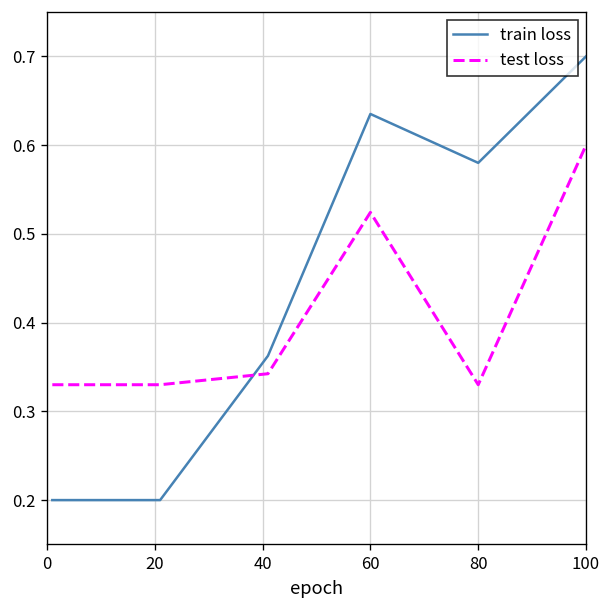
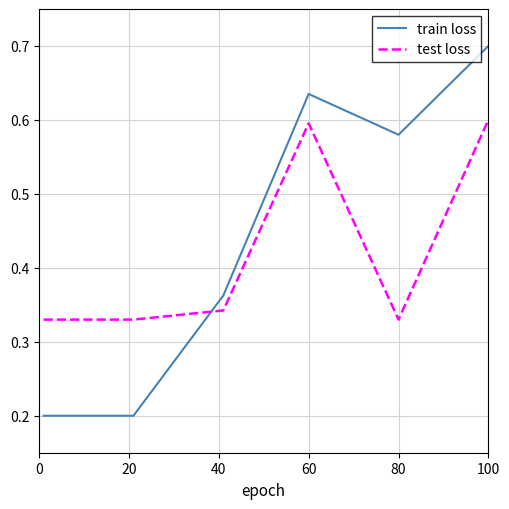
  {
    "train loss": {
      "60": 0.64,
      "80": 0.58,
      "100": 0.70
    },
    "test loss": {
-     "60": 0.52,
+     "60": 0.60,
      "80": 0.33,
      "100": 0.60
    }
  }
